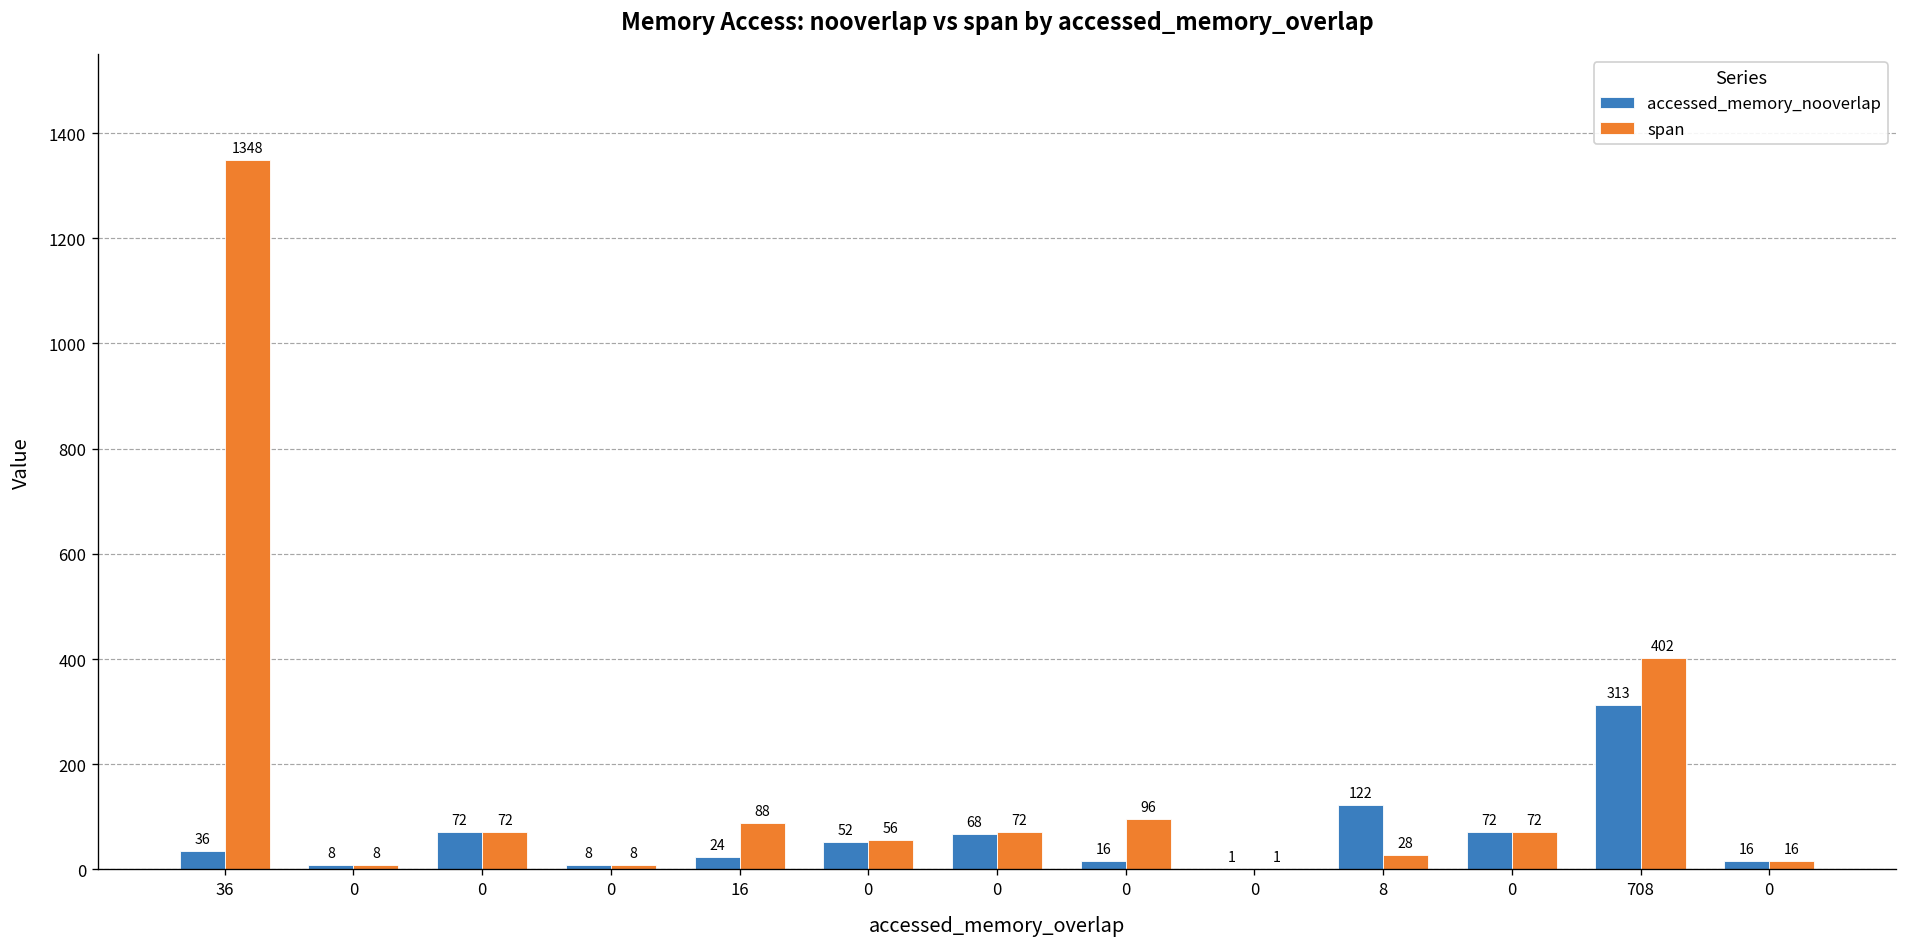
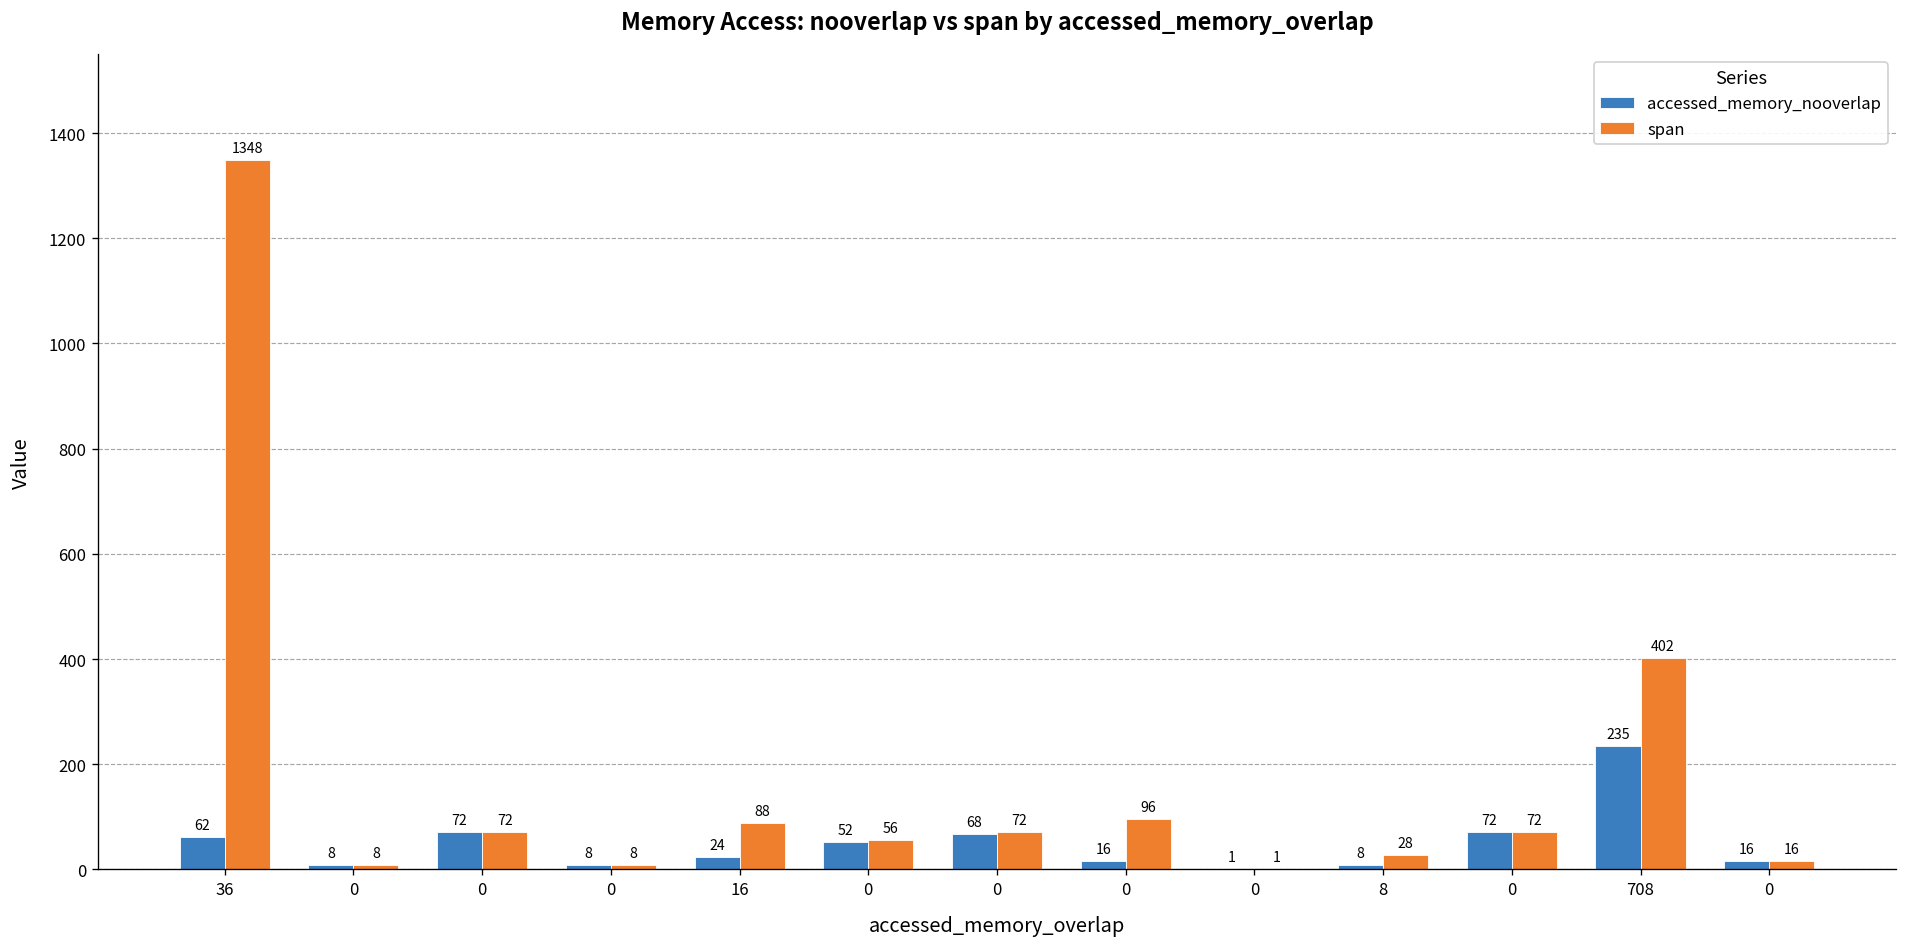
  {
    "accessed_memory_nooverlap": {
-     "36": 36,
+     "36": 62,
      "16": 24,
-     "8": 122,
-     "708": 313
+     "8": 8,
+     "708": 235
    },
    "span": {
      "36": 1348,
      "16": 88,
      "8": 28,
      "708": 402
    }
  }
